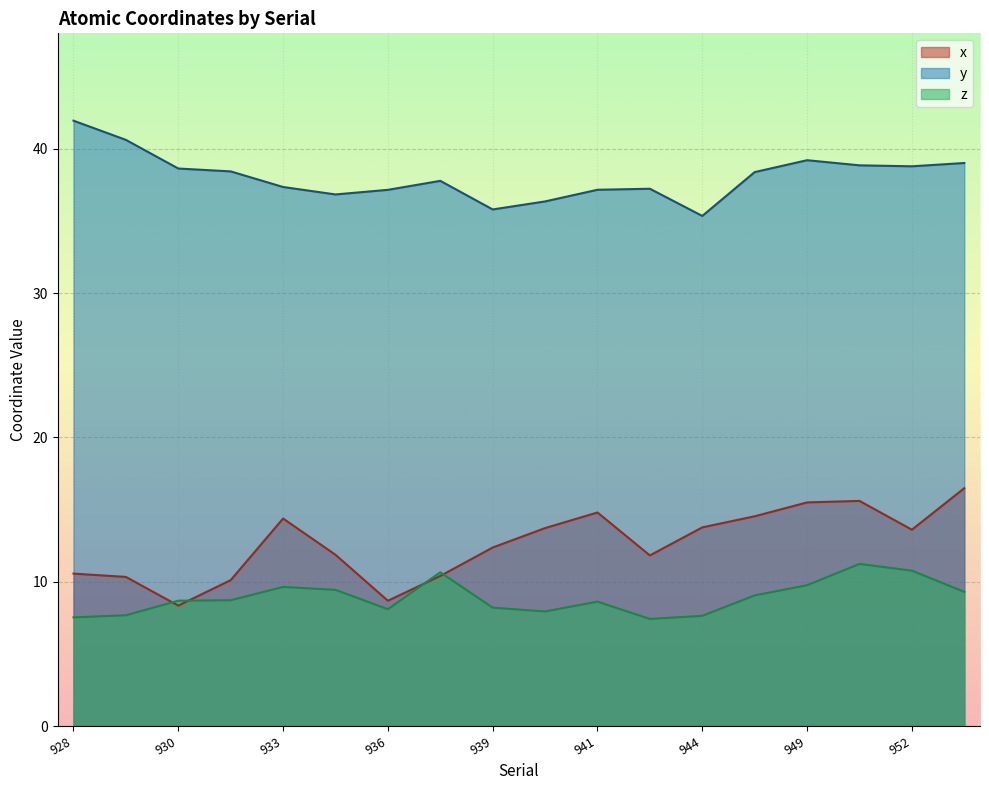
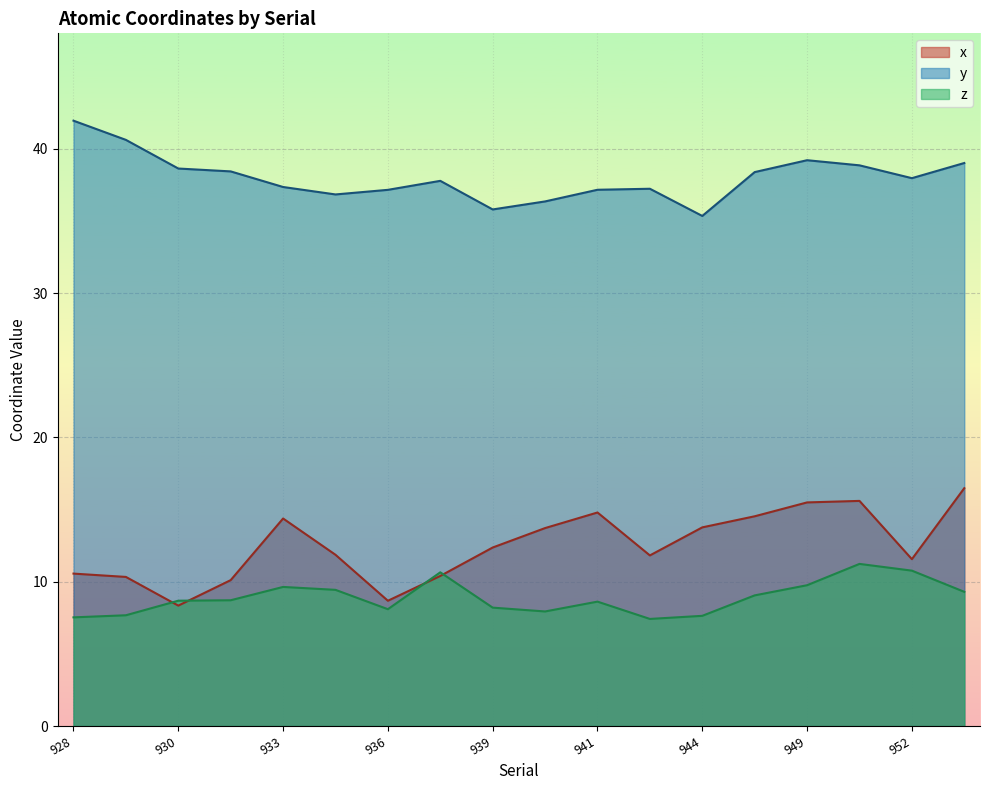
  {
    "x": {
      "928": 10.6,
      "930": 8.3,
      "933": 14.4,
      "936": 8.7,
      "939": 12.4,
      "941": 14.8,
      "944": 13.8,
      "949": 15.5,
-     "952": 13.6
+     "952": 11.6
    },
    "y": {
      "928": 41.9,
      "930": 38.6,
      "933": 37.4,
      "936": 37.2,
      "939": 35.8,
      "941": 37.2,
      "944": 35.3,
      "949": 39.2,
-     "952": 38.8
+     "952": 38.0
    },
    "z": {
      "928": 7.5,
      "930": 8.7,
      "933": 9.6,
      "936": 8.1,
      "939": 8.2,
      "941": 8.6,
      "944": 7.6,
      "949": 9.8,
      "952": 10.8
    }
  }
